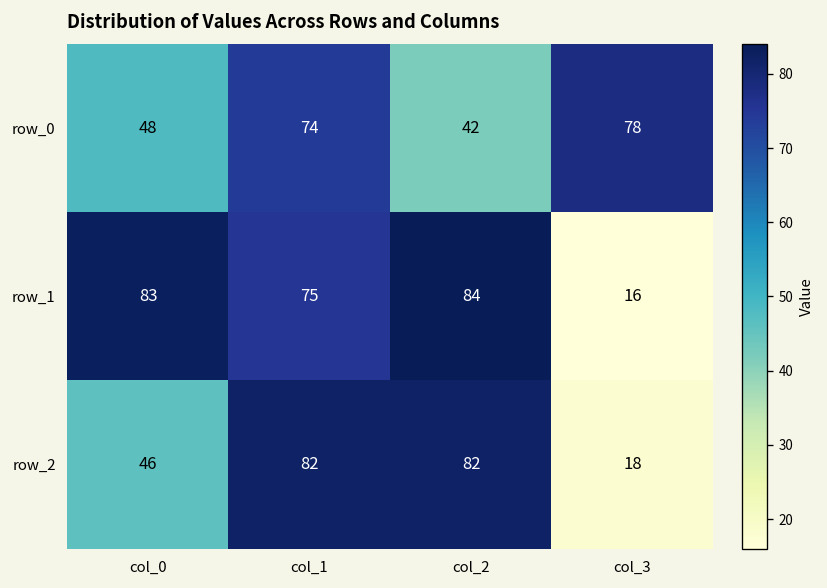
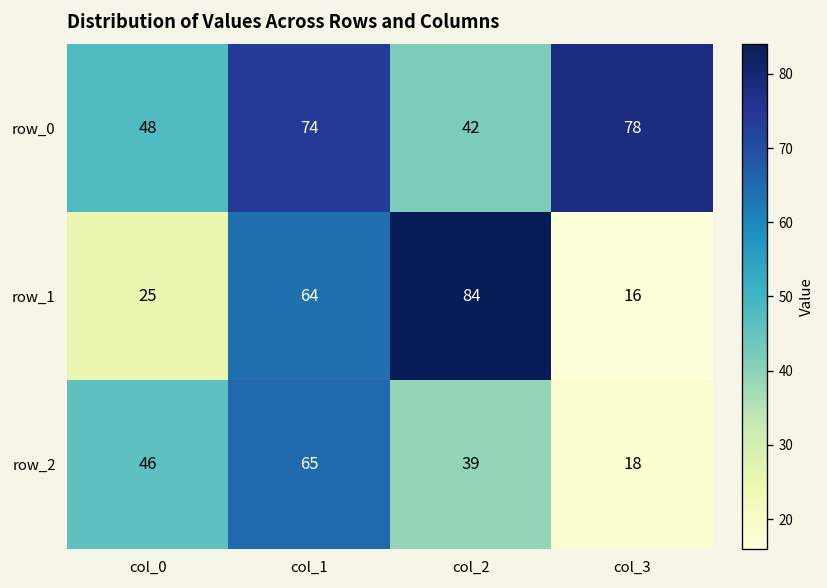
  {
    "row_0": {
      "col_0": 48,
      "col_1": 74,
      "col_2": 42,
      "col_3": 78
    },
    "row_1": {
-     "col_0": 83,
-     "col_1": 75,
+     "col_0": 25,
+     "col_1": 64,
      "col_2": 84,
      "col_3": 16
    },
    "row_2": {
      "col_0": 46,
-     "col_1": 82,
-     "col_2": 82,
+     "col_1": 65,
+     "col_2": 39,
      "col_3": 18
    }
  }
